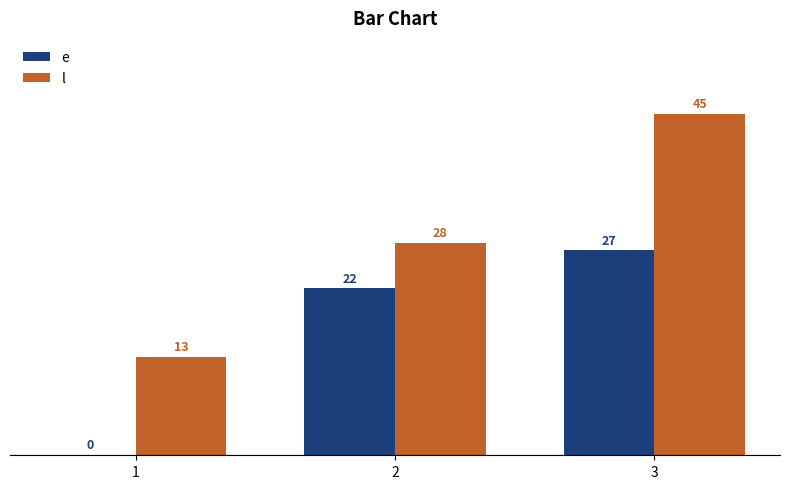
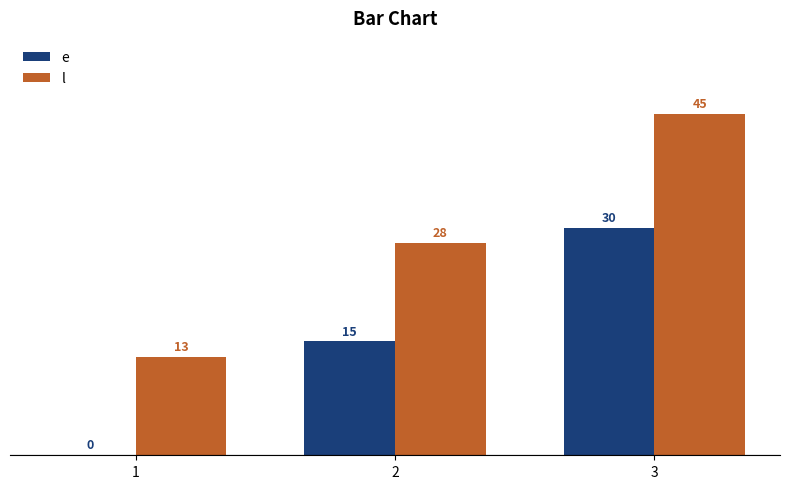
  {
    "e": {
      "1": 0,
-     "2": 22,
-     "3": 27
+     "2": 15,
+     "3": 30
    },
    "l": {
      "1": 13,
      "2": 28,
      "3": 45
    }
  }
